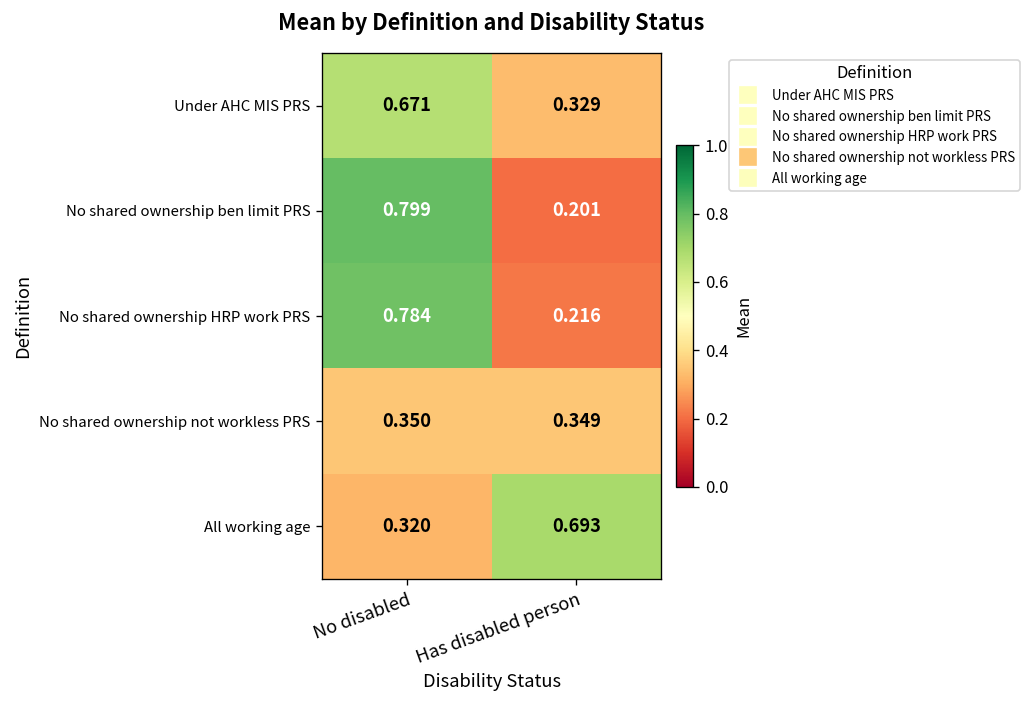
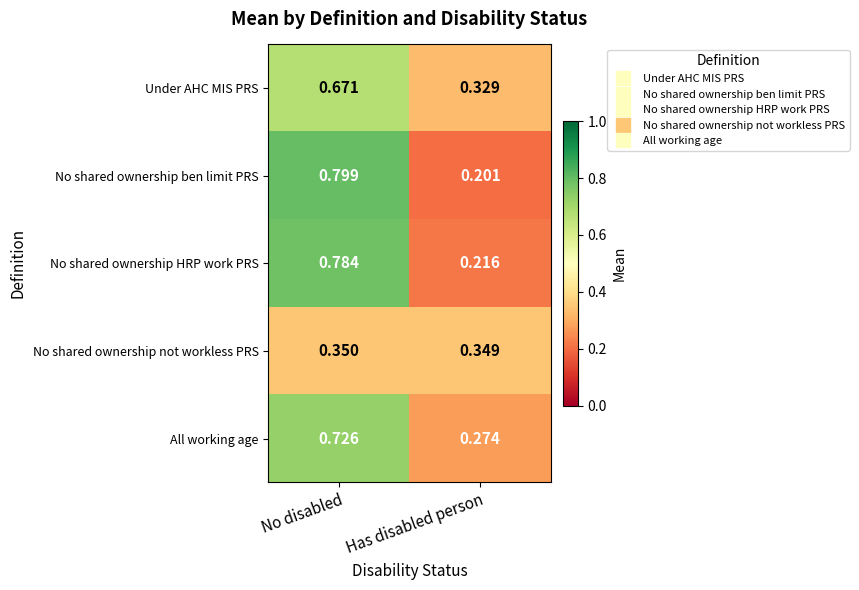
  {
    "Under AHC MIS PRS": {
      "No disabled": 0.671,
      "Has disabled person": 0.329
    },
    "No shared ownership ben limit PRS": {
      "No disabled": 0.799,
      "Has disabled person": 0.201
    },
    "No shared ownership HRP work PRS": {
      "No disabled": 0.784,
      "Has disabled person": 0.216
    },
    "No shared ownership not workless PRS": {
      "No disabled": 0.350,
      "Has disabled person": 0.349
    },
    "All working age": {
-     "No disabled": 0.320,
-     "Has disabled person": 0.693
+     "No disabled": 0.726,
+     "Has disabled person": 0.274
    }
  }
